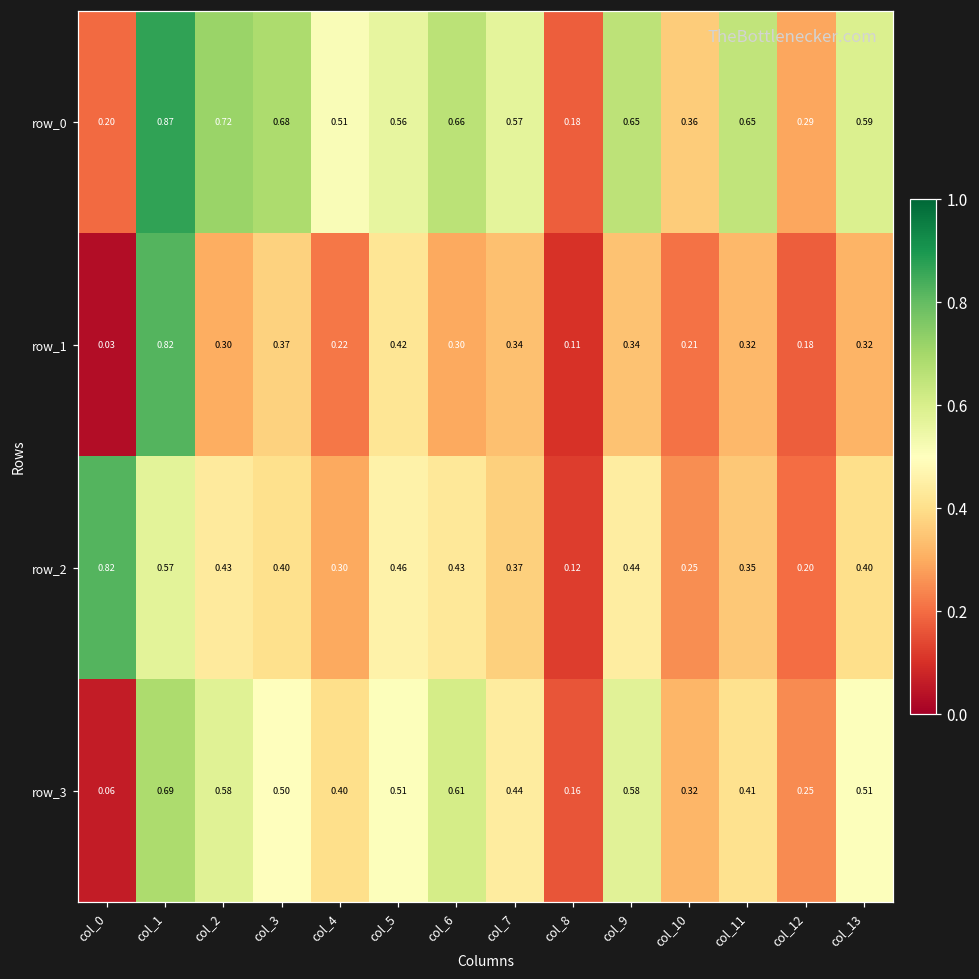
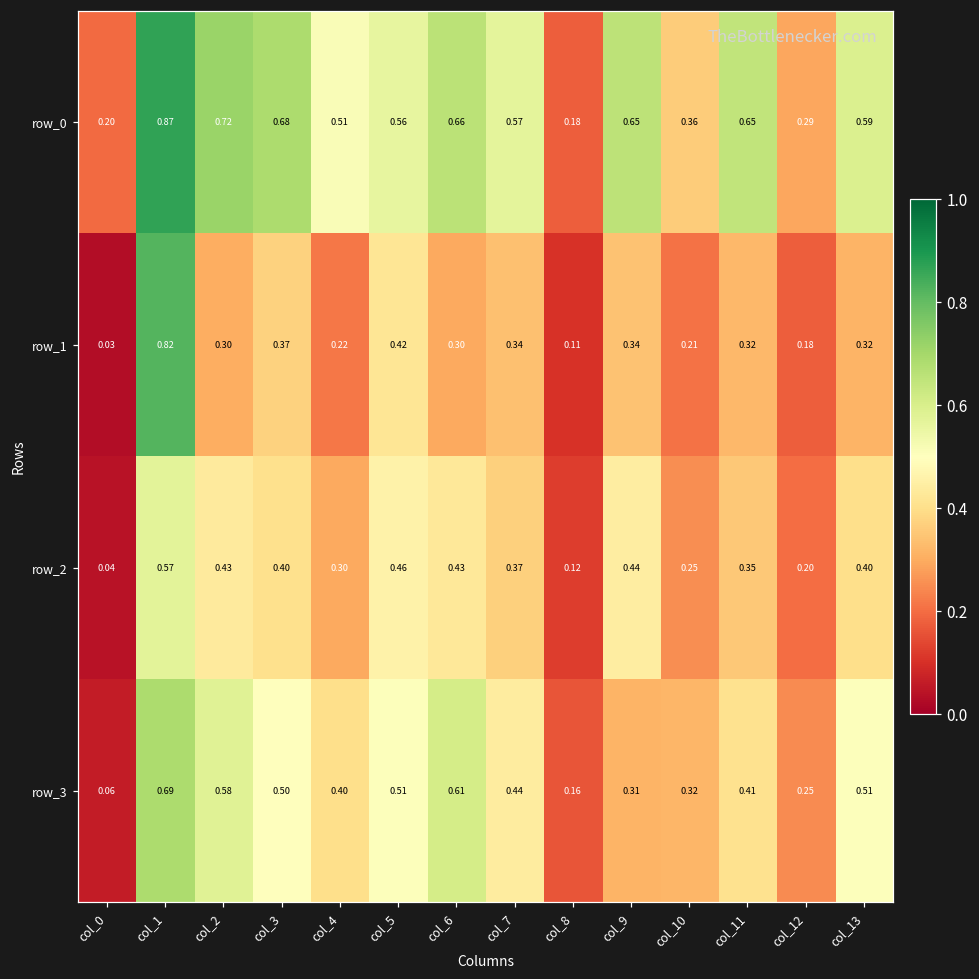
  {
    "row_0": {
      "col_0": 0.20,
      "col_1": 0.87,
      "col_2": 0.72,
      "col_3": 0.68,
      "col_4": 0.51,
      "col_5": 0.56,
      "col_6": 0.66,
      "col_7": 0.57,
      "col_8": 0.18,
      "col_9": 0.65,
      "col_10": 0.36,
      "col_11": 0.65,
      "col_13": 0.59
    },
    "row_1": {
      "col_0": 0.03,
      "col_1": 0.82,
      "col_2": 0.30,
      "col_3": 0.37,
      "col_4": 0.22,
      "col_5": 0.42,
      "col_6": 0.30,
      "col_7": 0.34,
      "col_8": 0.11,
      "col_9": 0.34,
      "col_10": 0.21,
      "col_11": 0.32,
      "col_12": 0.18,
      "col_13": 0.32
    },
    "row_2": {
-     "col_0": 0.82,
+     "col_0": 0.04,
      "col_1": 0.57,
      "col_2": 0.43,
      "col_3": 0.40,
      "col_4": 0.30,
      "col_5": 0.46,
      "col_6": 0.43,
      "col_7": 0.37,
      "col_8": 0.12,
      "col_9": 0.44,
      "col_10": 0.25,
      "col_11": 0.35,
      "col_12": 0.20,
      "col_13": 0.40
    },
    "row_3": {
      "col_0": 0.06,
      "col_1": 0.69,
      "col_2": 0.58,
      "col_3": 0.50,
      "col_4": 0.40,
      "col_5": 0.51,
      "col_6": 0.61,
      "col_7": 0.44,
      "col_8": 0.16,
-     "col_9": 0.58,
+     "col_9": 0.31,
      "col_10": 0.32,
      "col_11": 0.41,
      "col_12": 0.25,
      "col_13": 0.51
    }
  }
